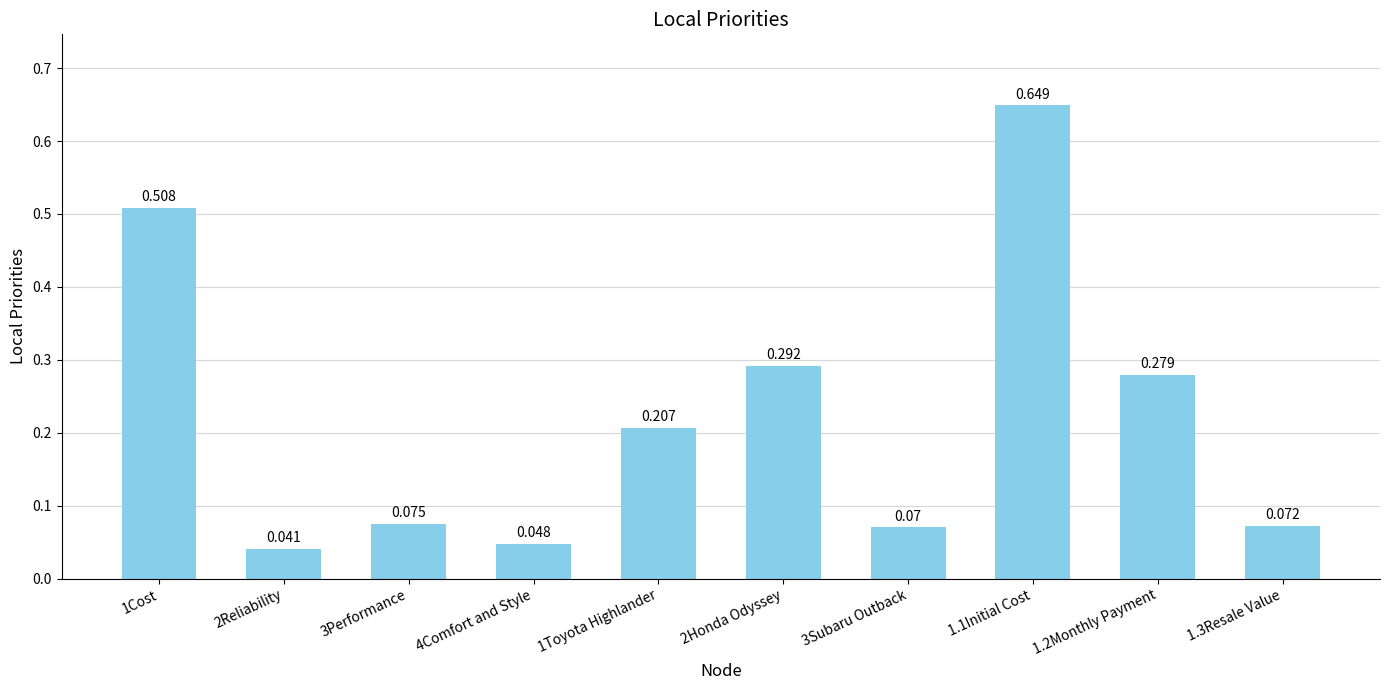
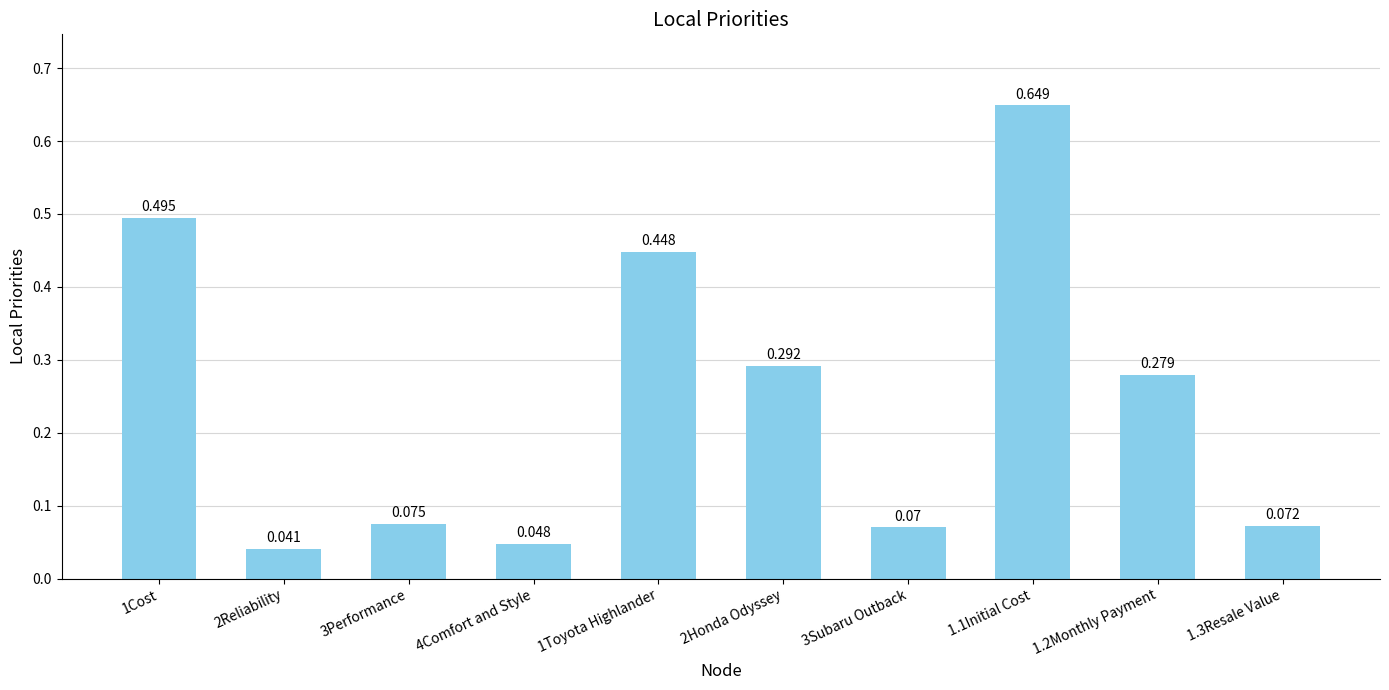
  {
-   "1Cost": 0.508,
+   "1Cost": 0.495,
    "2Reliability": 0.041,
    "3Performance": 0.075,
    "4Comfort and Style": 0.048,
-   "1Toyota Highlander": 0.207,
+   "1Toyota Highlander": 0.448,
    "2Honda Odyssey": 0.292,
    "3Subaru Outback": 0.07,
    "1.1Initial Cost": 0.649,
    "1.2Monthly Payment": 0.279,
    "1.3Resale Value": 0.072
  }
